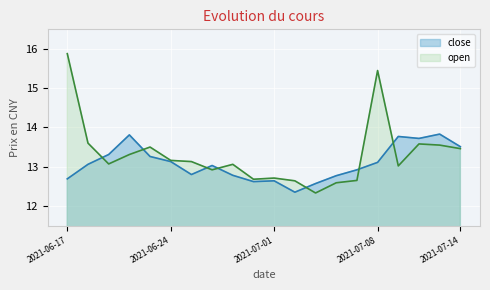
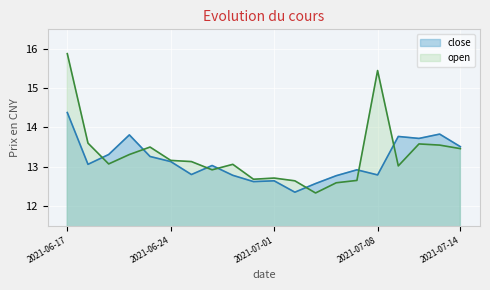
  {
    "close": {
-     "2021-06-17": 12.7,
+     "2021-06-17": 14.4,
      "2021-07-01": 12.6,
-     "2021-07-08": 13.1
+     "2021-07-08": 12.8
    },
    "open": {
      "2021-06-17": 15.9,
      "2021-07-01": 12.7,
      "2021-07-08": 15.5
    }
  }
